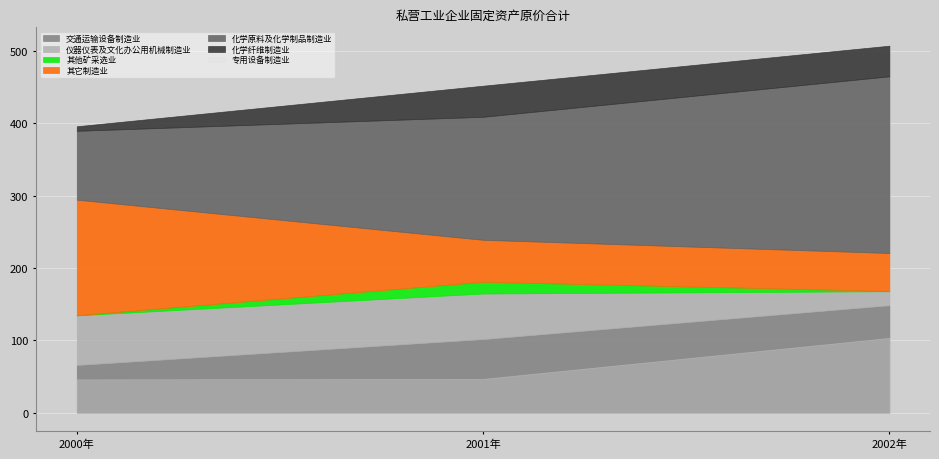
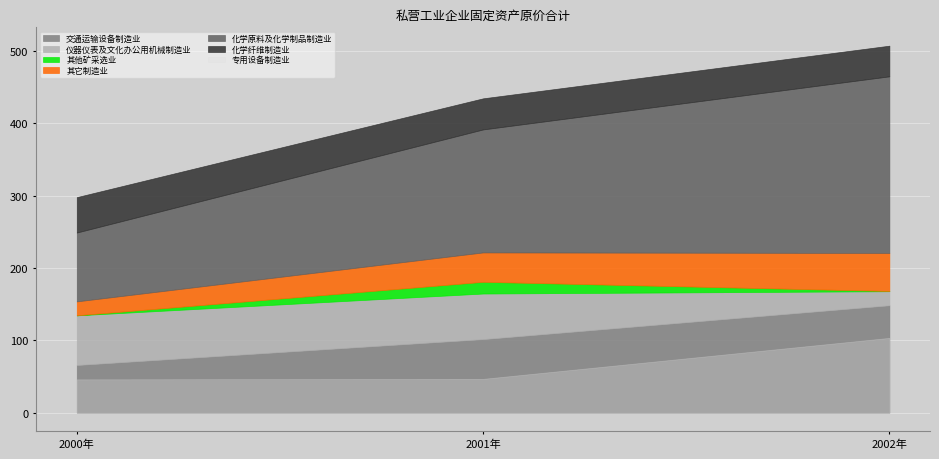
  {
    "仪器仪表及文化办公用机械制造业": {
      "2001年": 60
    },
    "其他矿采选业": {
      "2001年": 20
    },
    "其它制造业": {
-     "2000年": 160,
-     "2001年": 60,
+     "2000年": 20,
+     "2001年": 40,
      "2002年": 50
    },
    "化学纤维制造业": {
-     "2000年": 10,
+     "2000年": 50,
      "2001年": 40,
      "2002年": 40
    },
    "专用设备制造业": {
      "2000年": 50,
      "2001年": 50,
      "2002年": 100
    }
  }
